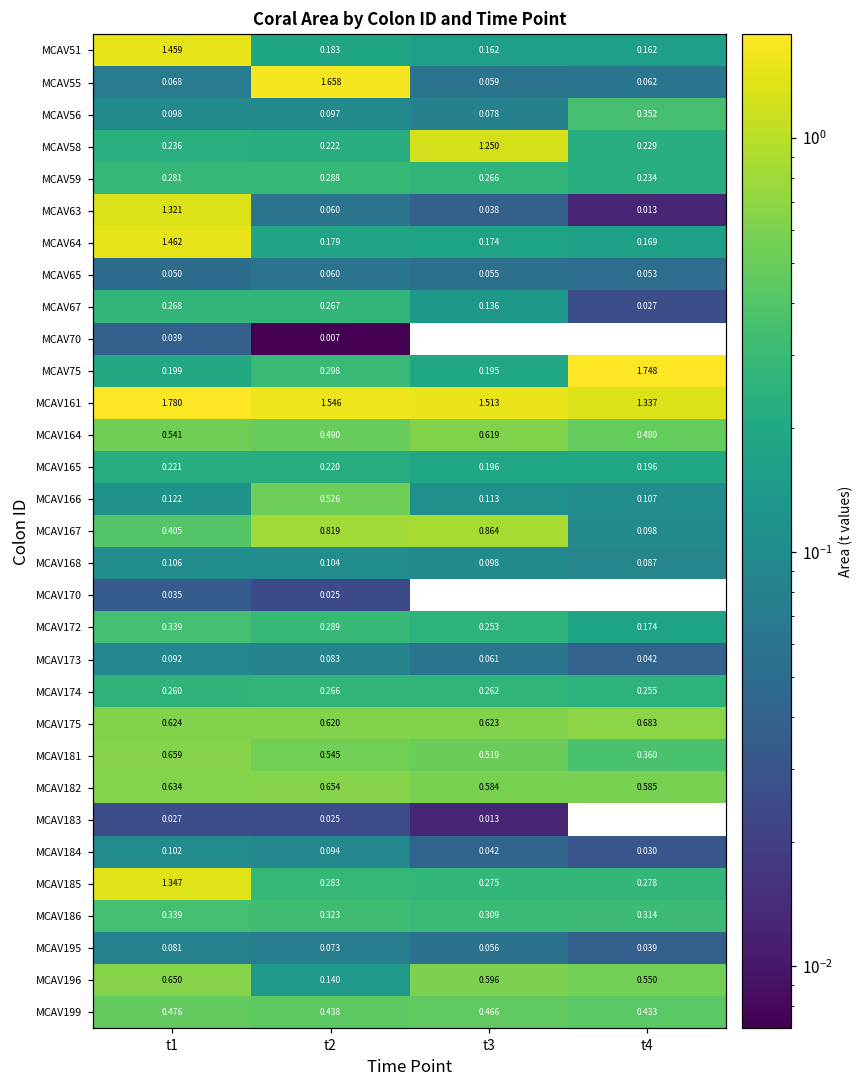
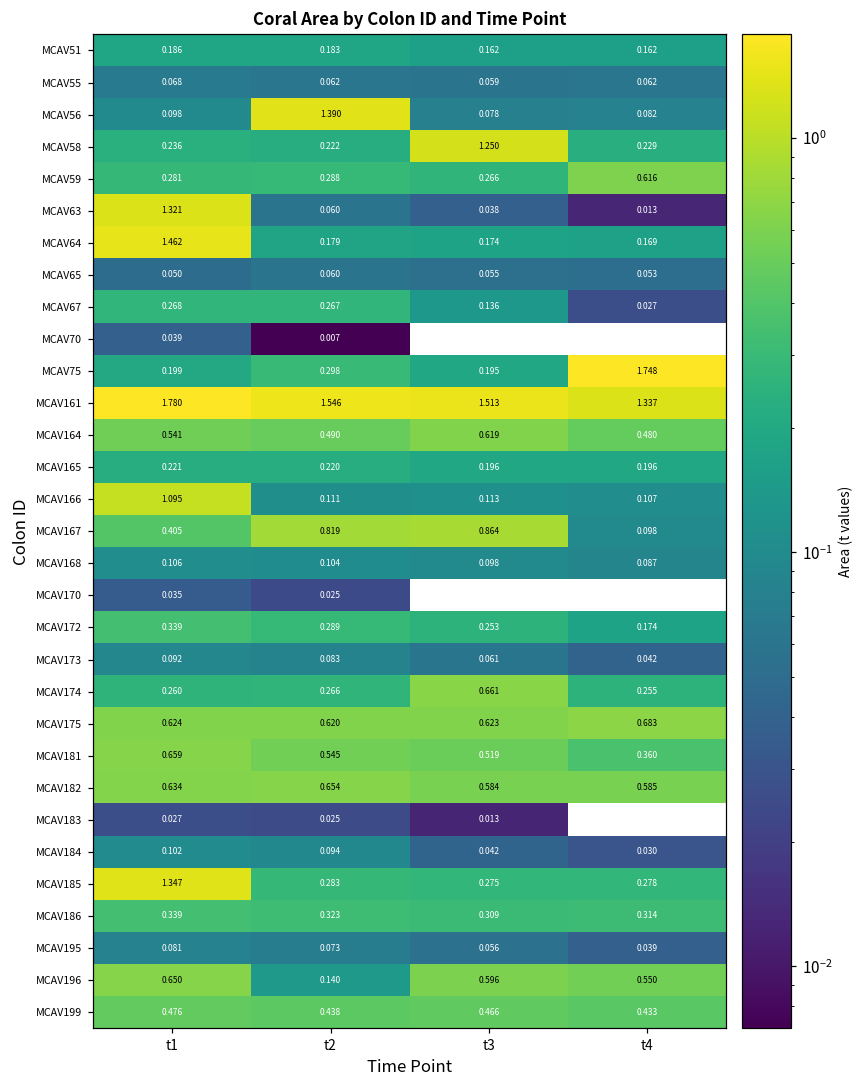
  {
    "MCAV51": {
-     "t1": 1.459,
+     "t1": 0.186,
      "t2": 0.183,
      "t3": 0.162,
      "t4": 0.162
    },
    "MCAV55": {
      "t1": 0.068,
-     "t2": 1.658,
+     "t2": 0.062,
      "t3": 0.059,
      "t4": 0.062
    },
    "MCAV56": {
      "t1": 0.098,
-     "t2": 0.097,
+     "t2": 1.390,
      "t3": 0.078,
-     "t4": 0.352
+     "t4": 0.082
    },
    "MCAV58": {
      "t1": 0.236,
      "t2": 0.222,
      "t3": 1.250,
      "t4": 0.229
    },
    "MCAV59": {
      "t1": 0.281,
      "t2": 0.288,
      "t3": 0.266,
-     "t4": 0.234
+     "t4": 0.616
    },
    "MCAV63": {
      "t1": 1.321,
      "t2": 0.060,
      "t3": 0.038,
      "t4": 0.013
    },
    "MCAV64": {
      "t1": 1.462,
      "t2": 0.179,
      "t3": 0.174,
      "t4": 0.169
    },
    "MCAV65": {
      "t1": 0.050,
      "t2": 0.060,
      "t3": 0.055,
      "t4": 0.053
    },
    "MCAV67": {
      "t1": 0.268,
      "t2": 0.267,
      "t3": 0.136,
      "t4": 0.027
    },
    "MCAV70": {
      "t1": 0.039,
      "t2": 0.007
    },
    "MCAV75": {
      "t1": 0.199,
      "t2": 0.298,
      "t3": 0.195,
      "t4": 1.748
    },
    "MCAV161": {
      "t1": 1.780,
      "t2": 1.546,
      "t3": 1.513,
      "t4": 1.337
    },
    "MCAV164": {
      "t1": 0.541,
      "t2": 0.490,
      "t3": 0.619,
      "t4": 0.480
    },
    "MCAV165": {
      "t1": 0.221,
      "t2": 0.220,
      "t3": 0.196,
      "t4": 0.196
    },
    "MCAV166": {
-     "t1": 0.122,
-     "t2": 0.526,
+     "t1": 1.095,
+     "t2": 0.111,
      "t3": 0.113,
      "t4": 0.107
    },
    "MCAV167": {
      "t1": 0.405,
      "t2": 0.819,
      "t3": 0.864,
      "t4": 0.098
    },
    "MCAV168": {
      "t1": 0.106,
      "t2": 0.104,
      "t3": 0.098,
      "t4": 0.087
    },
    "MCAV170": {
      "t1": 0.035,
      "t2": 0.025
    },
    "MCAV172": {
      "t1": 0.339,
      "t2": 0.289,
      "t3": 0.253,
      "t4": 0.174
    },
    "MCAV173": {
      "t1": 0.092,
      "t2": 0.083,
      "t3": 0.061,
      "t4": 0.042
    },
    "MCAV174": {
      "t1": 0.260,
      "t2": 0.266,
-     "t3": 0.262,
+     "t3": 0.661,
      "t4": 0.255
    },
    "MCAV175": {
      "t1": 0.624,
      "t2": 0.620,
      "t3": 0.623,
      "t4": 0.683
    },
    "MCAV181": {
      "t1": 0.659,
      "t2": 0.545,
      "t3": 0.519,
      "t4": 0.360
    },
    "MCAV182": {
      "t1": 0.634,
      "t2": 0.654,
      "t3": 0.584,
      "t4": 0.585
    },
    "MCAV183": {
      "t1": 0.027,
      "t2": 0.025,
      "t3": 0.013
    },
    "MCAV184": {
      "t1": 0.102,
      "t2": 0.094,
      "t3": 0.042,
      "t4": 0.030
    },
    "MCAV185": {
      "t1": 1.347,
      "t2": 0.283,
      "t3": 0.275,
      "t4": 0.278
    },
    "MCAV186": {
      "t1": 0.339,
      "t2": 0.323,
      "t3": 0.309,
      "t4": 0.314
    },
    "MCAV195": {
      "t1": 0.081,
      "t2": 0.073,
      "t3": 0.056,
      "t4": 0.039
    },
    "MCAV196": {
      "t1": 0.650,
      "t2": 0.140,
      "t3": 0.596,
      "t4": 0.550
    },
    "MCAV199": {
      "t1": 0.476,
      "t2": 0.438,
      "t3": 0.466,
      "t4": 0.433
    }
  }
